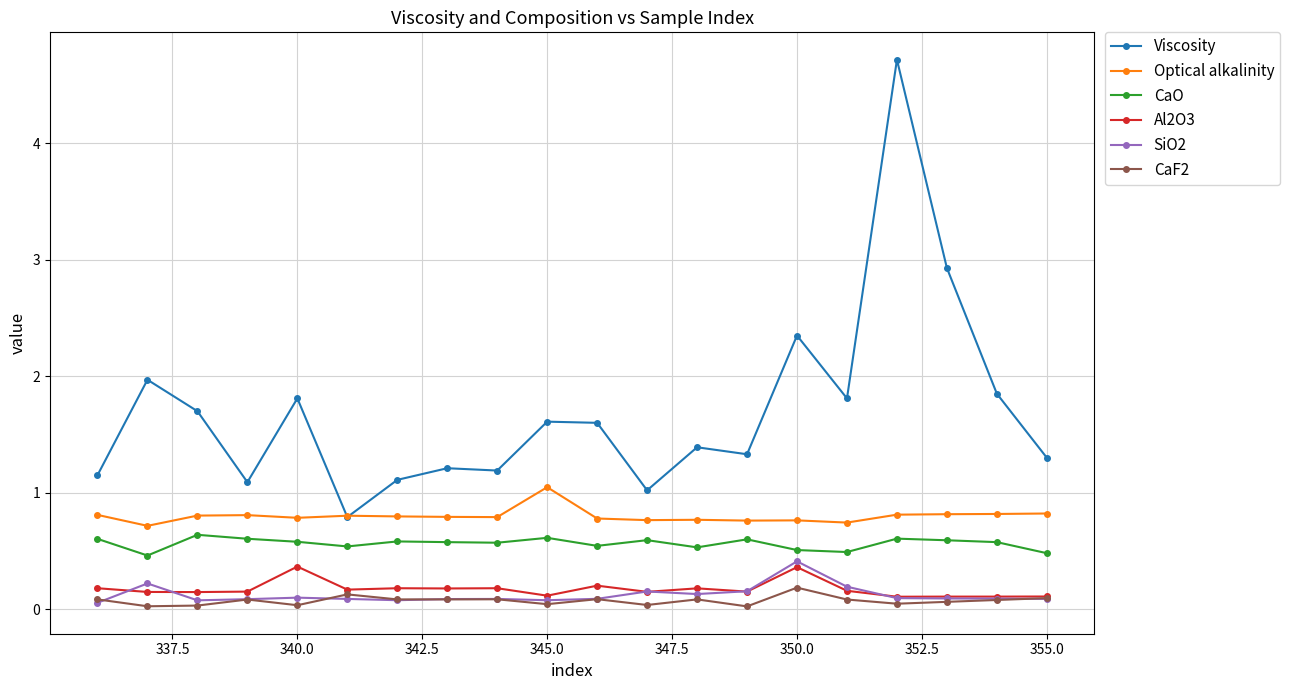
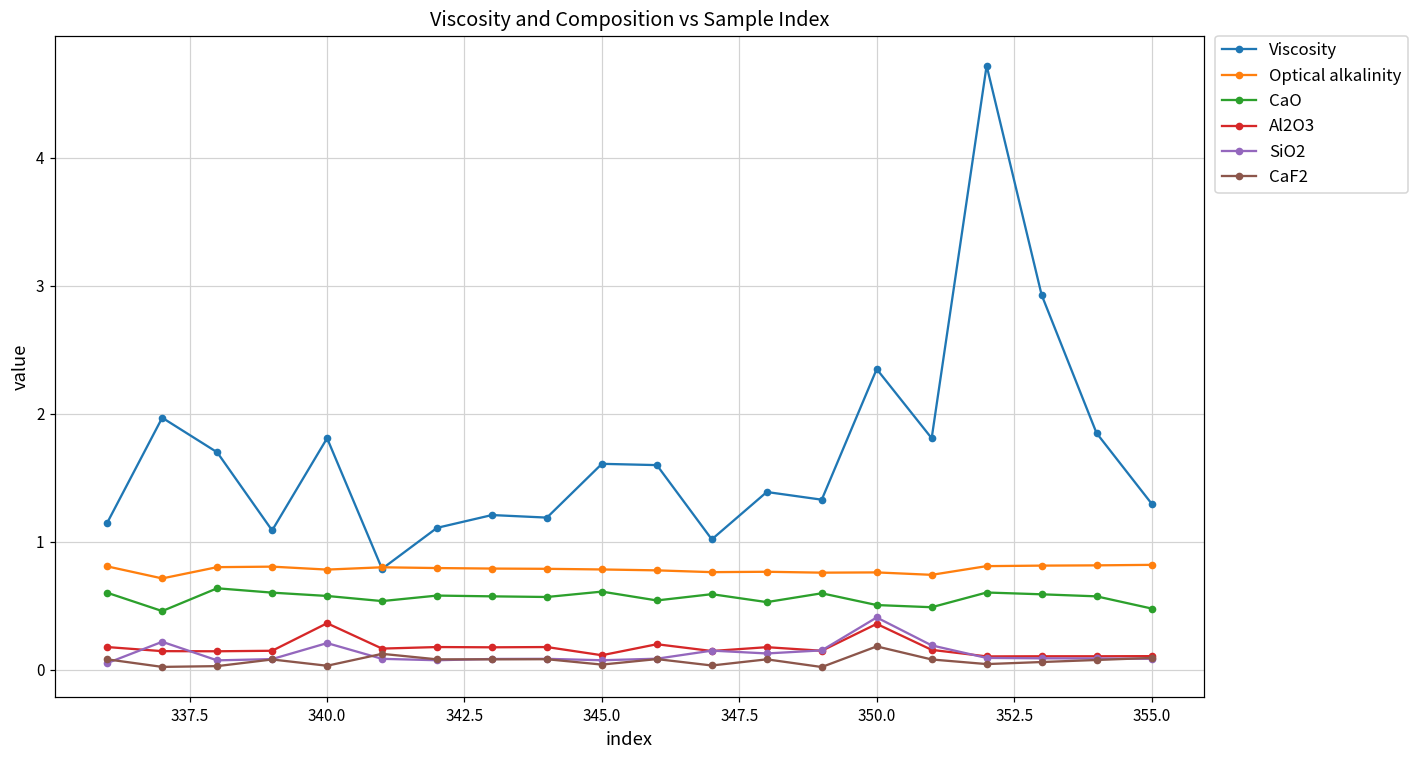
  {
    "Viscosity": {
      "340.0": 1.81,
      "345.0": 1.61,
      "350.0": 2.35,
      "355.0": 1.30
    },
    "Optical alkalinity": {
      "340.0": 0.78,
-     "345.0": 1.05,
+     "345.0": 0.79,
      "350.0": 0.76,
      "355.0": 0.82
    },
    "CaO": {
      "340.0": 0.58,
      "345.0": 0.61,
      "350.0": 0.51,
      "355.0": 0.48
    },
    "Al2O3": {
      "340.0": 0.37,
      "345.0": 0.12,
      "350.0": 0.36
    },
    "SiO2": {
-     "340.0": 0.10,
+     "340.0": 0.21,
      "345.0": 0.08,
      "350.0": 0.41
    },
    "CaF2": {
      "340.0": 0.03,
      "345.0": 0.04,
      "350.0": 0.18
    }
  }
